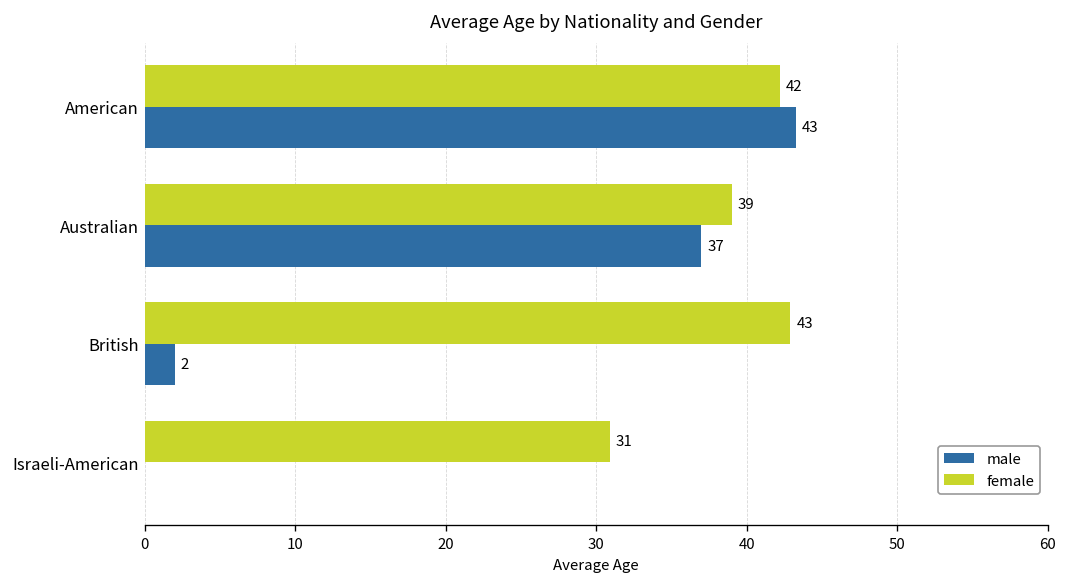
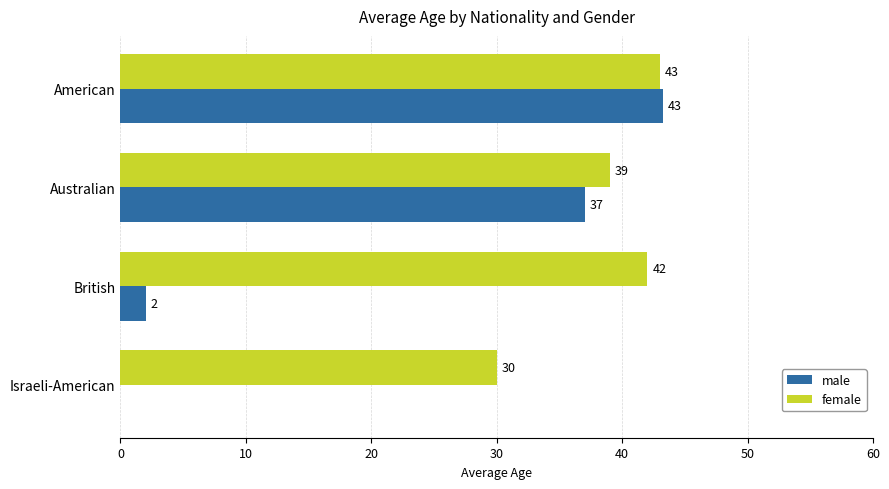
  {
    "male": {
      "American": 43,
      "Australian": 37,
      "British": 2
    },
    "female": {
-     "American": 42,
+     "American": 43,
      "Australian": 39,
-     "British": 43,
-     "Israeli-American": 31
+     "British": 42,
+     "Israeli-American": 30
    }
  }
